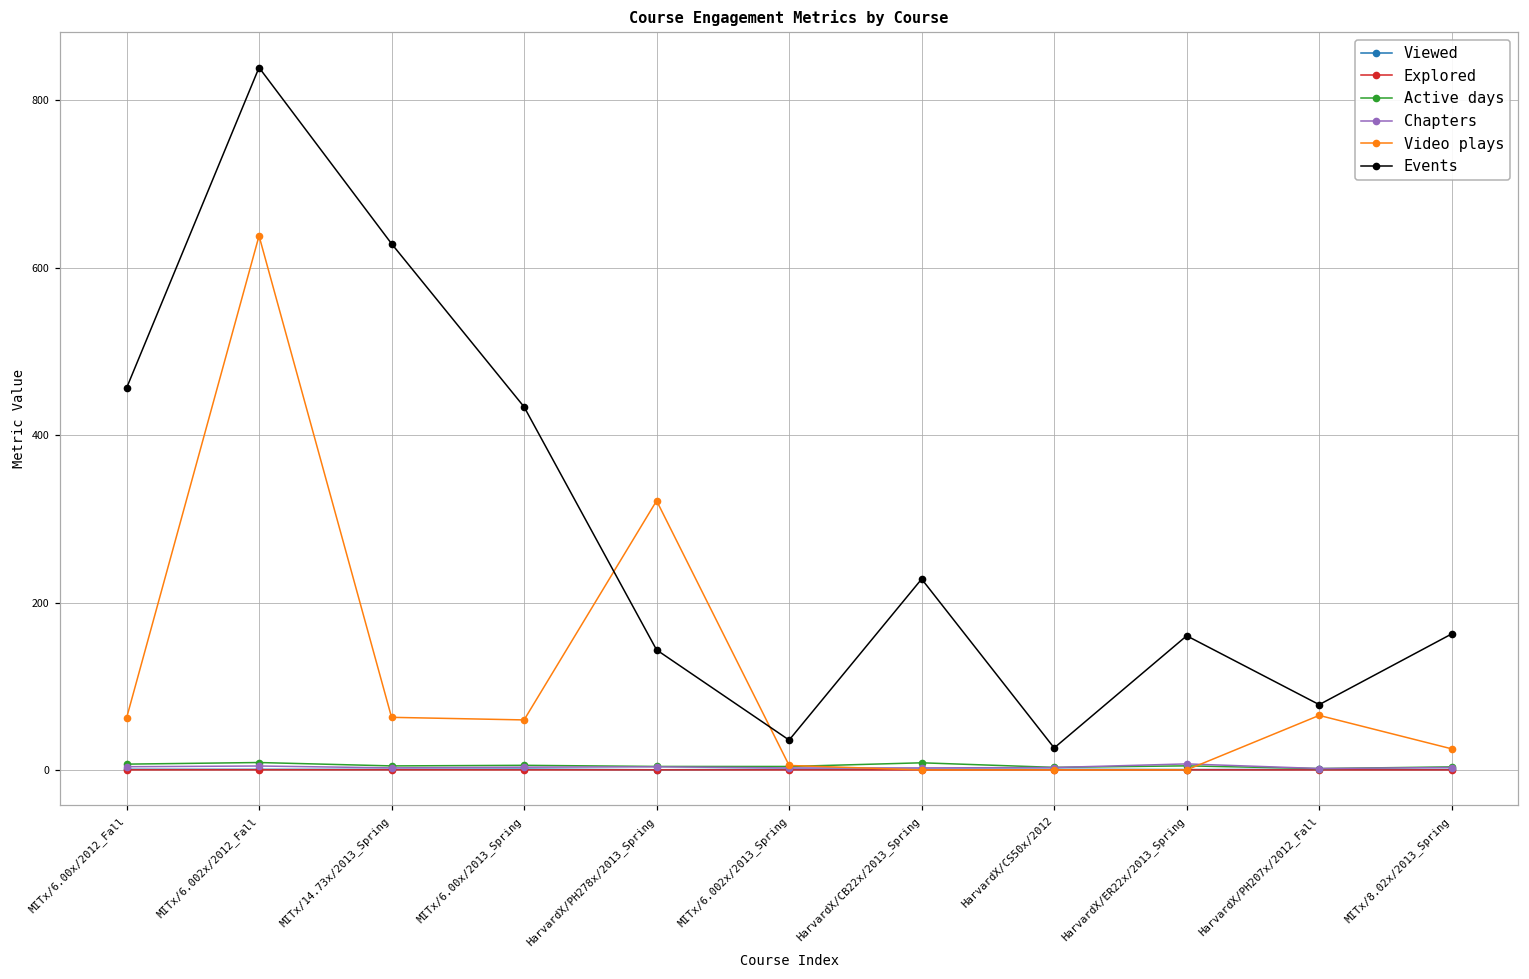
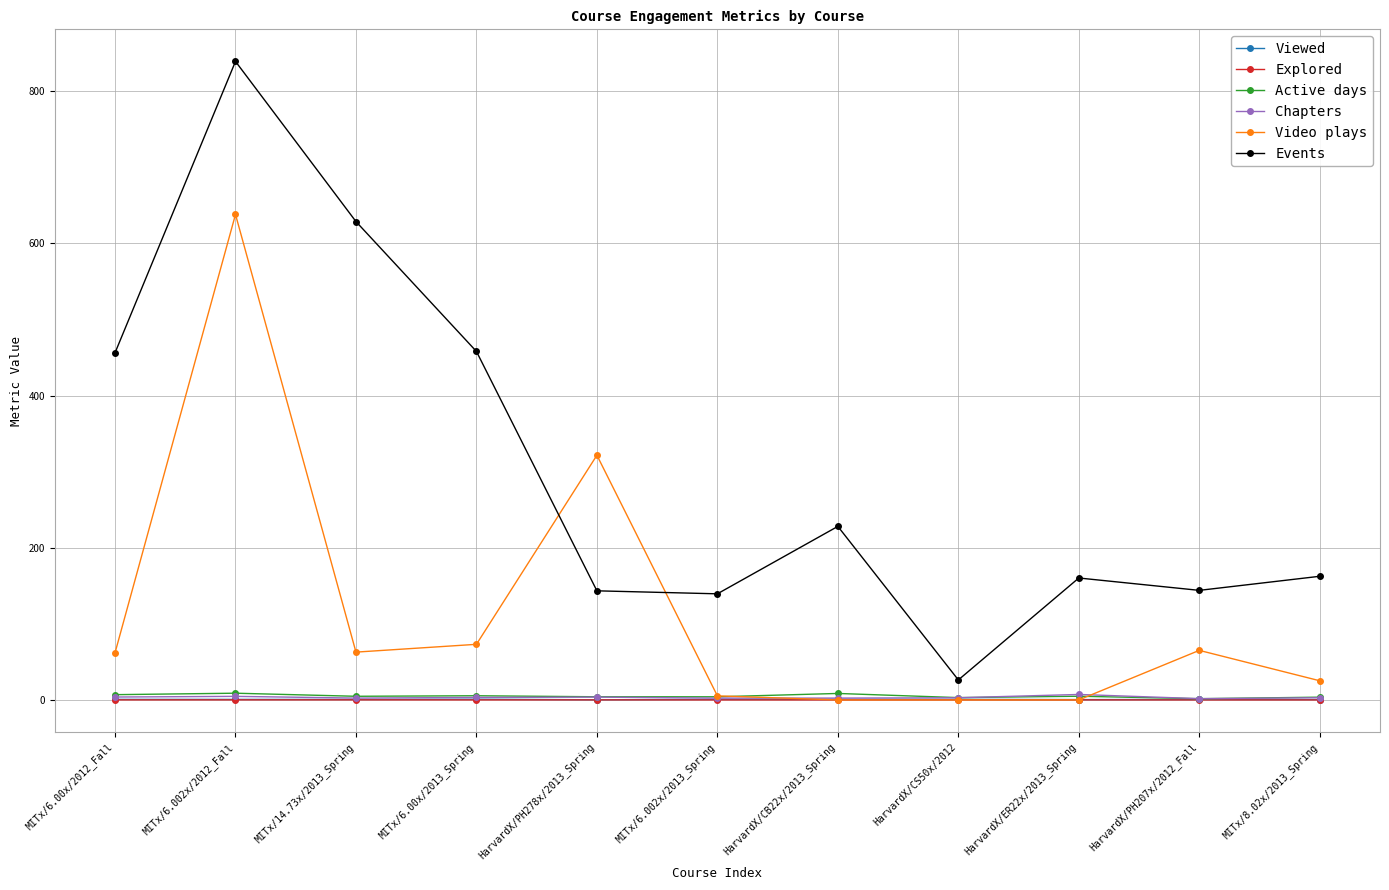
  {
    "Active days": {
      "MITx/6.002x/2012_Fall": 10,
      "HarvardX/CB22x/2013_Spring": 10
    },
    "Chapters": {
      "MITx/6.002x/2012_Fall": 0
    },
    "Video plays": {
      "MITx/6.00x/2012_Fall": 60,
      "MITx/6.002x/2012_Fall": 640,
      "MITx/14.73x/2013_Spring": 60,
-     "MITx/6.00x/2013_Spring": 60,
+     "MITx/6.00x/2013_Spring": 70,
      "HarvardX/PH278x/2013_Spring": 320,
      "HarvardX/PH207x/2012_Fall": 70,
      "MITx/8.02x/2013_Spring": 30
    },
    "Events": {
      "MITx/6.00x/2012_Fall": 460,
      "MITx/6.002x/2012_Fall": 840,
      "MITx/14.73x/2013_Spring": 630,
-     "MITx/6.00x/2013_Spring": 430,
+     "MITx/6.00x/2013_Spring": 460,
      "HarvardX/PH278x/2013_Spring": 140,
-     "MITx/6.002x/2013_Spring": 40,
+     "MITx/6.002x/2013_Spring": 140,
      "HarvardX/CB22x/2013_Spring": 230,
      "HarvardX/CS50x/2012": 30,
      "HarvardX/ER22x/2013_Spring": 160,
-     "HarvardX/PH207x/2012_Fall": 80,
+     "HarvardX/PH207x/2012_Fall": 140,
      "MITx/8.02x/2013_Spring": 160
    }
  }
